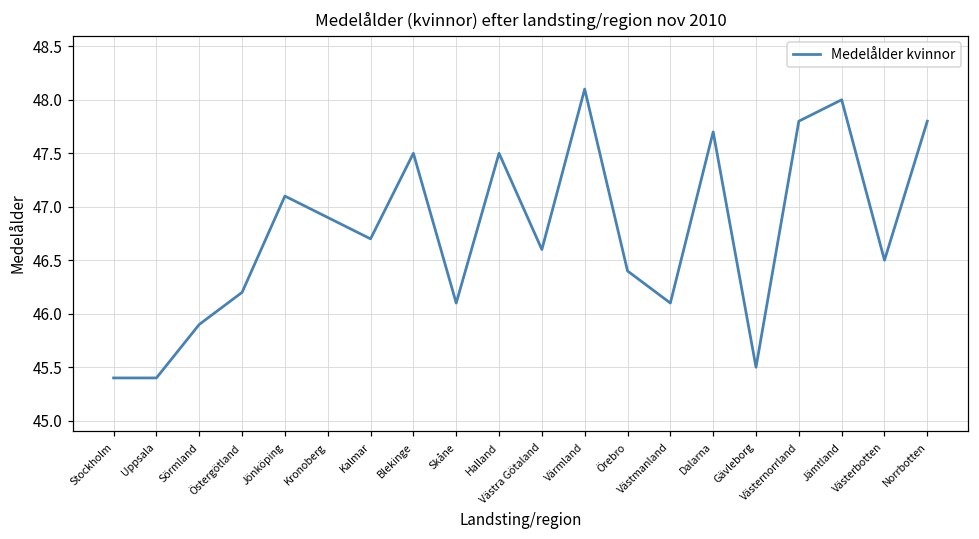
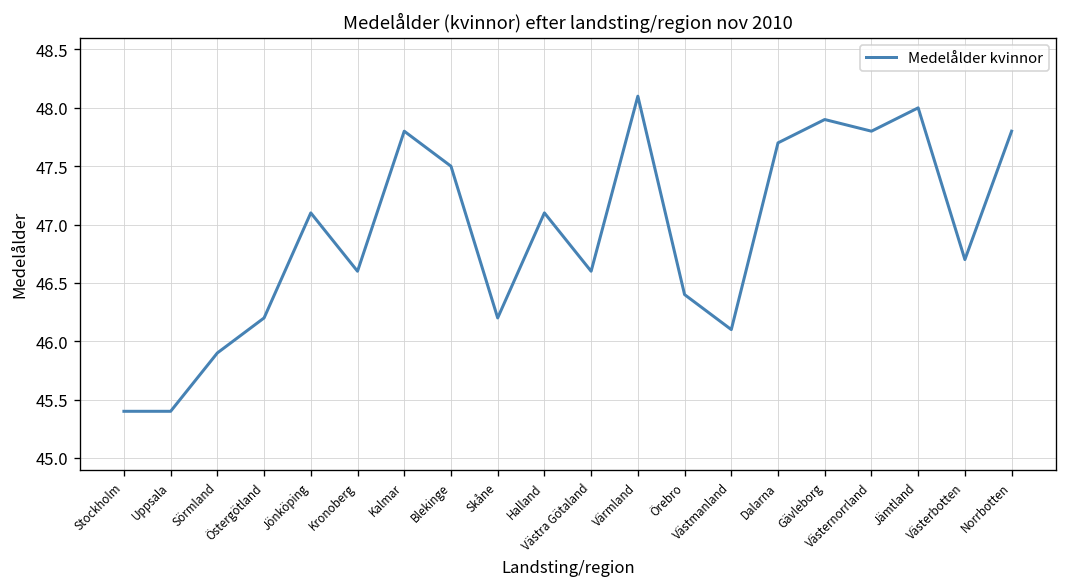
  {
    "Stockholm": 45.4,
    "Uppsala": 45.4,
    "Sörmland": 45.9,
    "Östergötland": 46.2,
    "Jönköping": 47.1,
-   "Kronoberg": 46.9,
-   "Kalmar": 46.7,
+   "Kronoberg": 46.6,
+   "Kalmar": 47.8,
    "Blekinge": 47.5,
-   "Skåne": 46.1,
-   "Halland": 47.5,
+   "Skåne": 46.2,
+   "Halland": 47.1,
    "Västra Götaland": 46.6,
    "Värmland": 48.1,
    "Örebro": 46.4,
    "Västmanland": 46.1,
    "Dalarna": 47.7,
-   "Gävleborg": 45.5,
+   "Gävleborg": 47.9,
    "Västernorrland": 47.8,
    "Jämtland": 48.0,
-   "Västerbotten": 46.5,
+   "Västerbotten": 46.7,
    "Norrbotten": 47.8
  }
